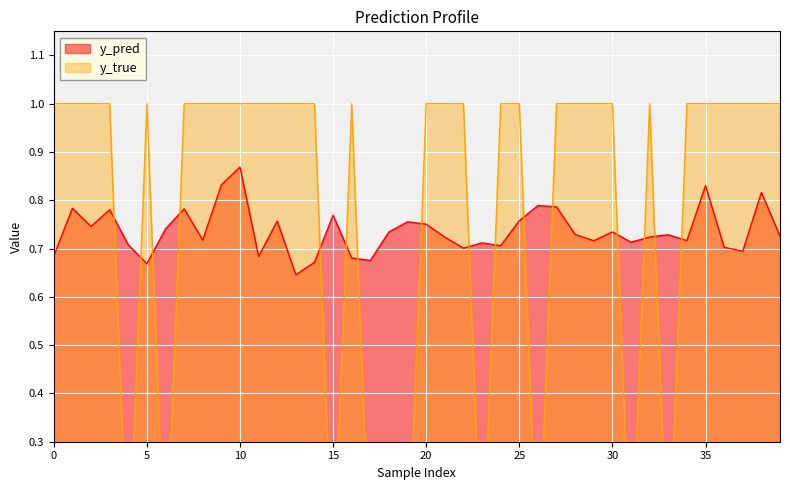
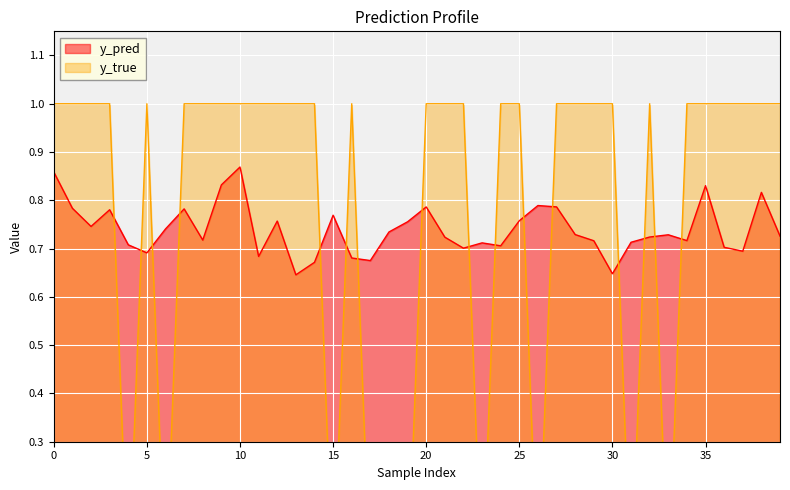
  {
    "y_pred": {
-     "0": 0.68,
-     "5": 0.67,
+     "0": 0.86,
+     "5": 0.69,
      "10": 0.87,
      "15": 0.77,
-     "20": 0.75,
+     "20": 0.79,
      "25": 0.76,
-     "30": 0.73,
+     "30": 0.65,
      "35": 0.83
    },
    "y_true": {
      "0": 1.00,
      "5": 1.00,
      "10": 1.00,
      "20": 1.00,
      "25": 1.00,
      "30": 1.00,
      "35": 1.00
    }
  }
